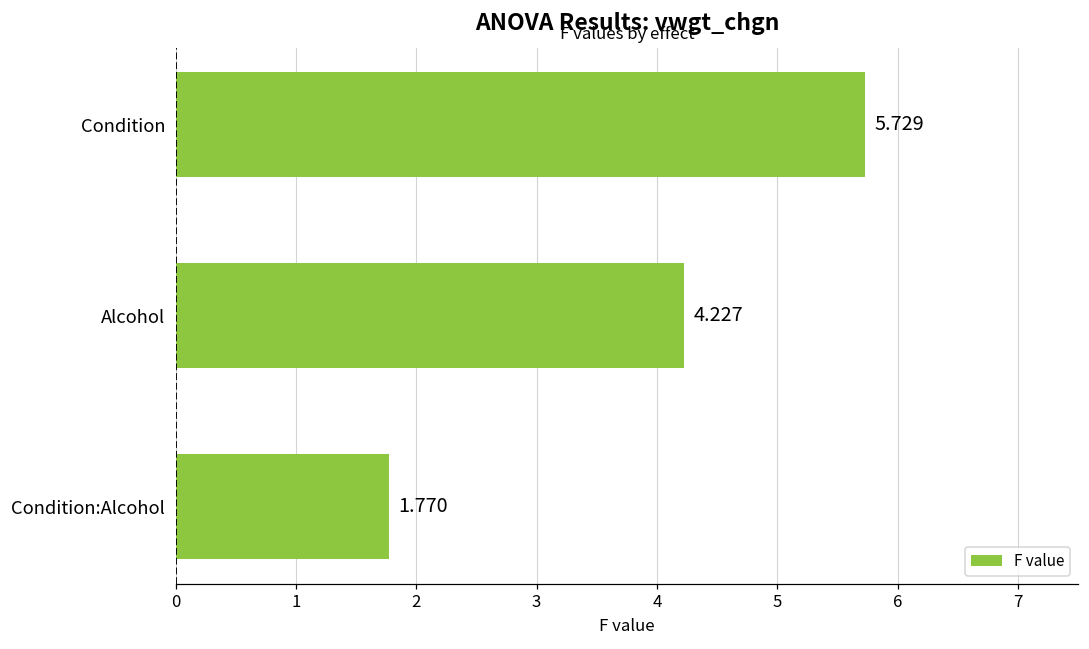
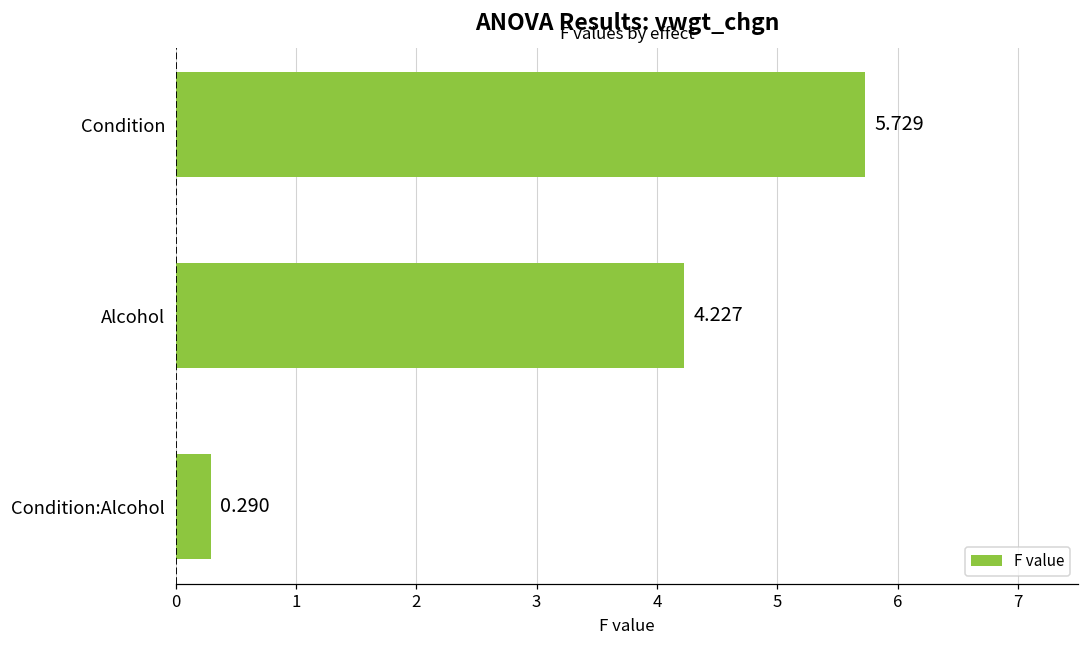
  {
    "Condition": 5.729,
    "Alcohol": 4.227,
-   "Condition:Alcohol": 1.770
+   "Condition:Alcohol": 0.290
  }
